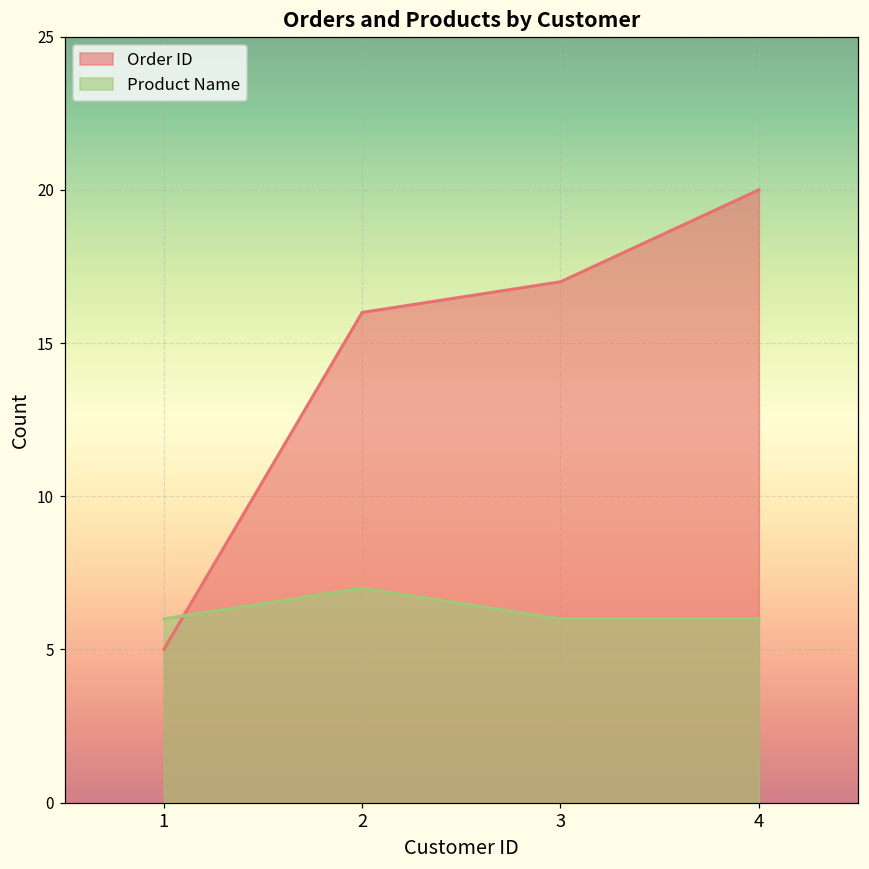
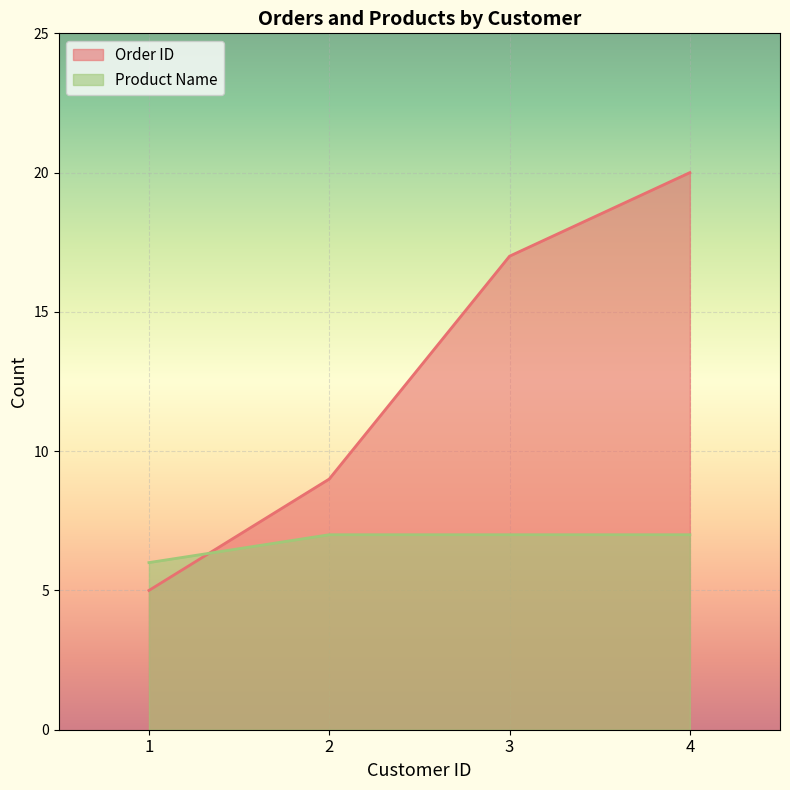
  {
    "Order ID": {
      "1": 5,
-     "2": 16,
+     "2": 9,
      "3": 17,
      "4": 20
    },
    "Product Name": {
      "1": 6,
      "2": 7,
-     "3": 6,
-     "4": 6
+     "3": 7,
+     "4": 7
    }
  }
